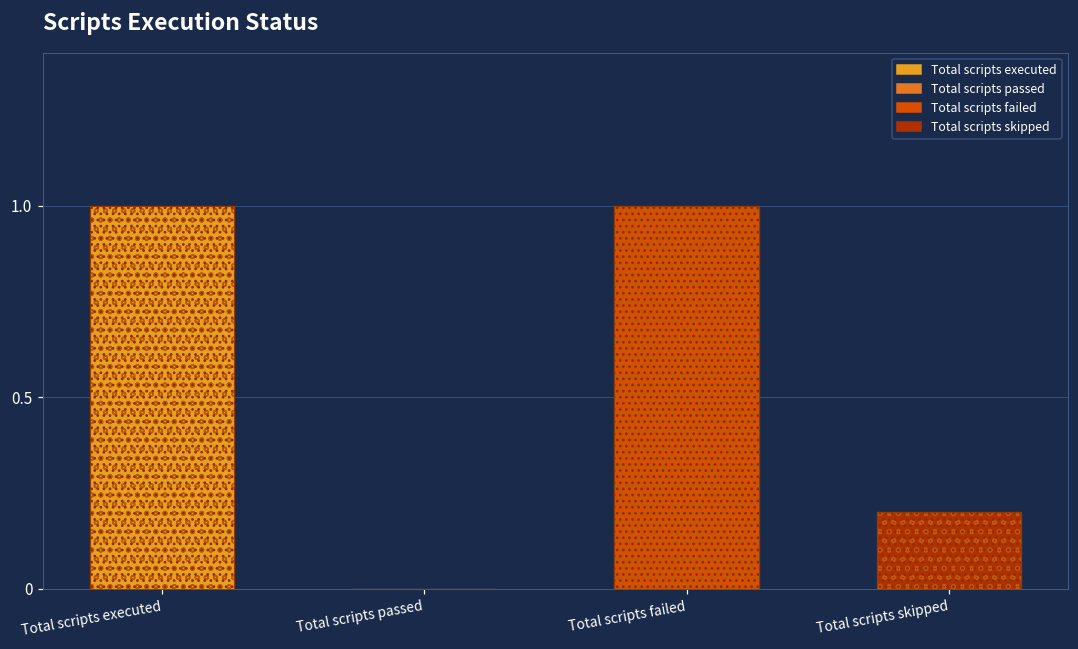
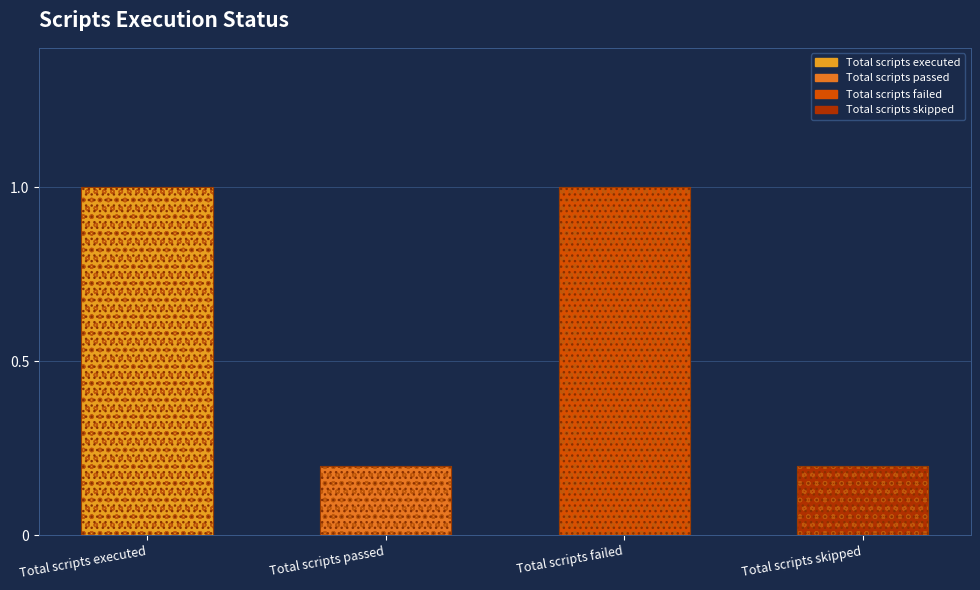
  {
    "Total scripts executed": 1.0,
-   "Total scripts passed": 0.0,
+   "Total scripts passed": 0.2,
    "Total scripts failed": 1.0,
    "Total scripts skipped": 0.2
  }
